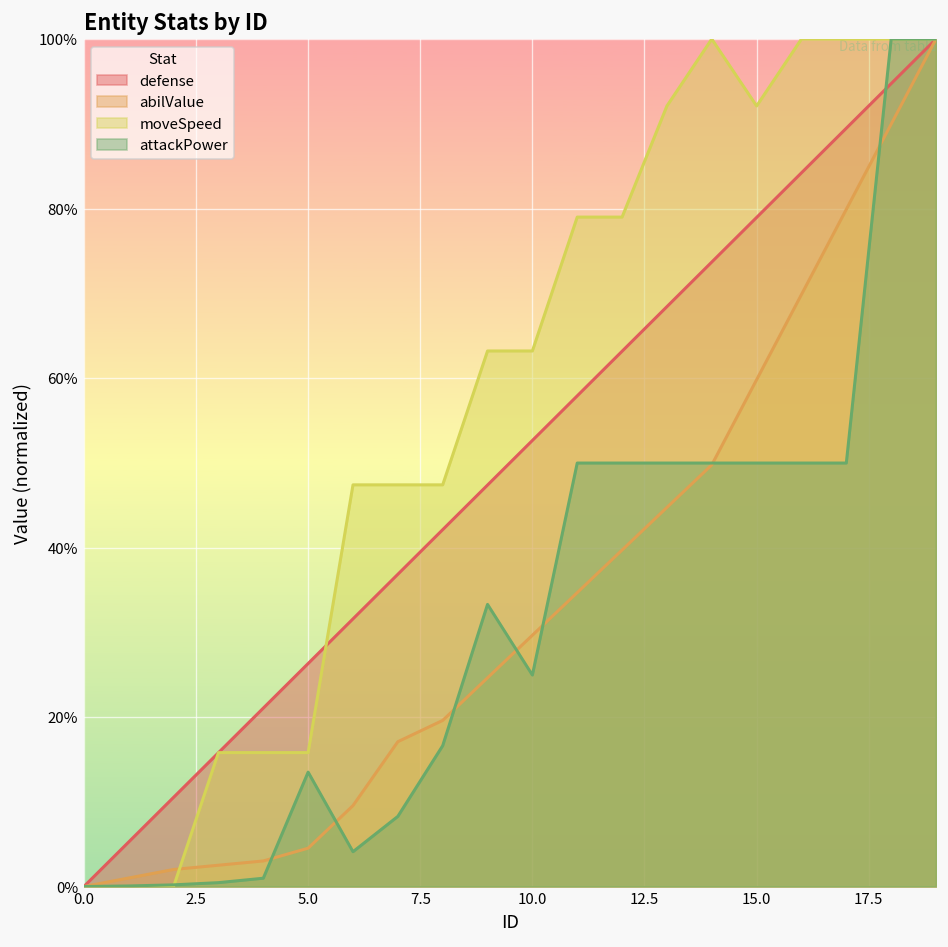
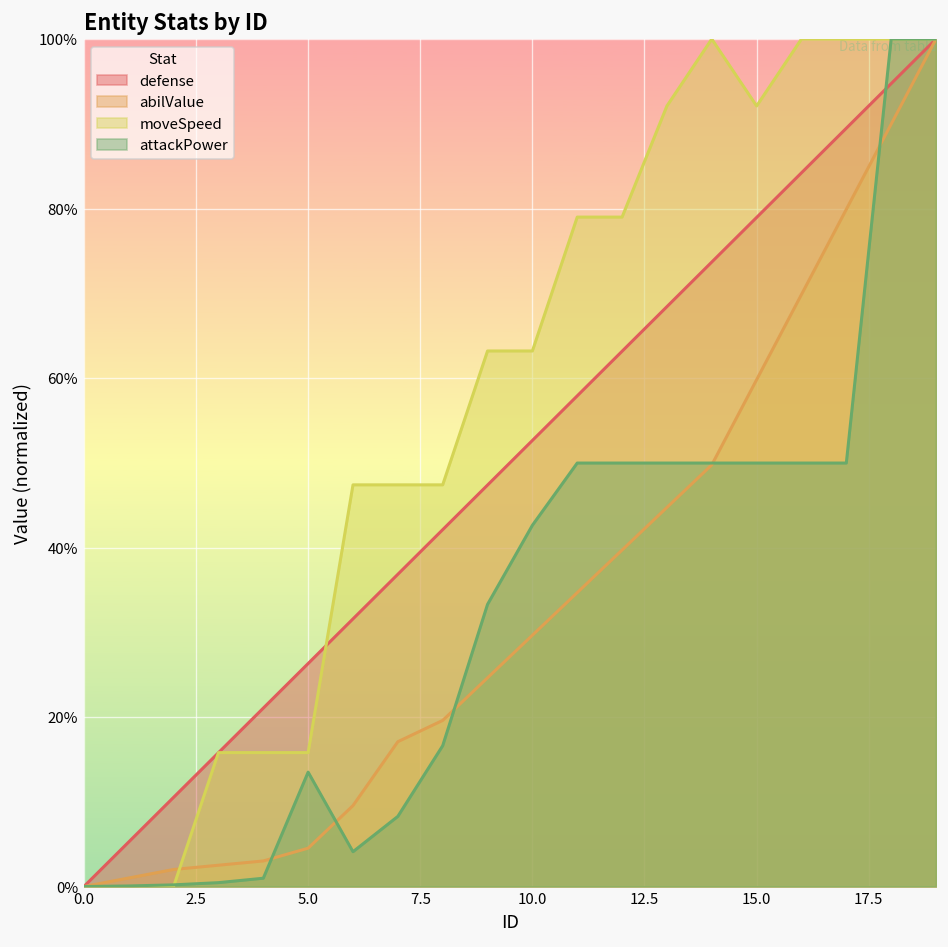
  {
    "attackPower": {
      "5.0": "13%",
-     "10.0": "25%",
+     "10.0": "43%",
      "15.0": "50%"
    }
  }
